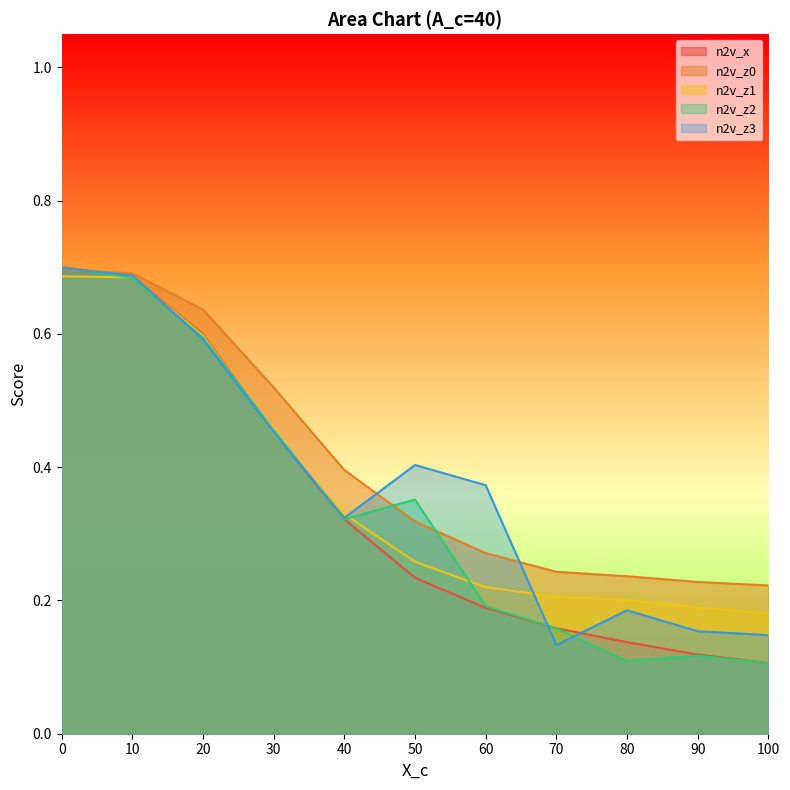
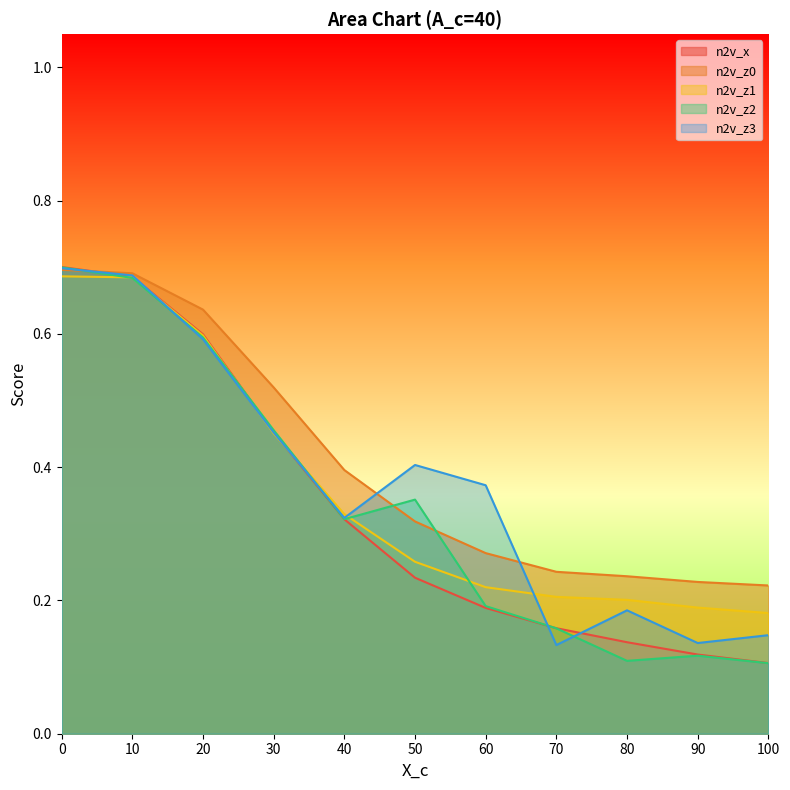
  {
    "n2v_z2": {
      "50": 0.35,
      "80": 0.11
    },
    "n2v_z3": {
      "50": 0.40,
      "60": 0.37,
      "70": 0.13,
      "80": 0.19,
-     "90": 0.15,
+     "90": 0.14,
      "100": 0.15
    }
  }
